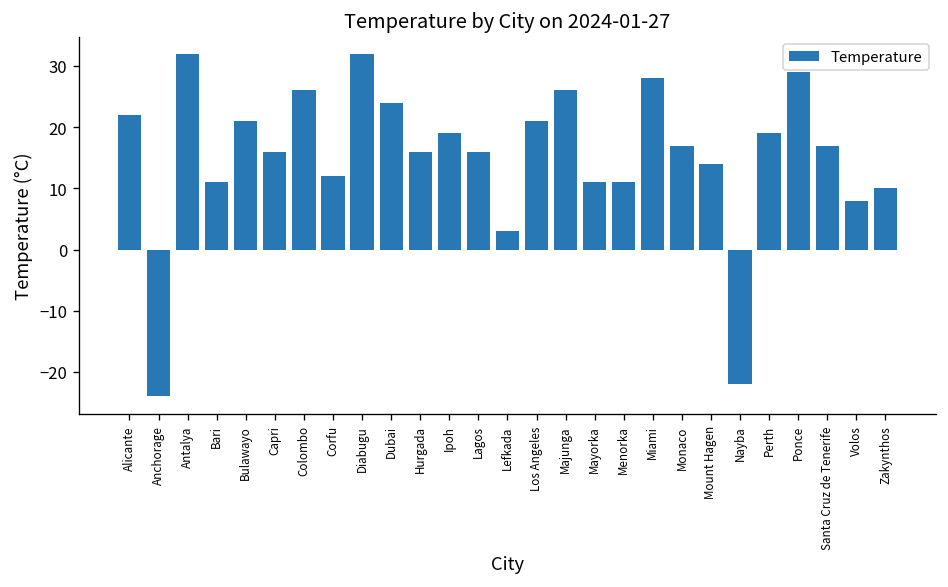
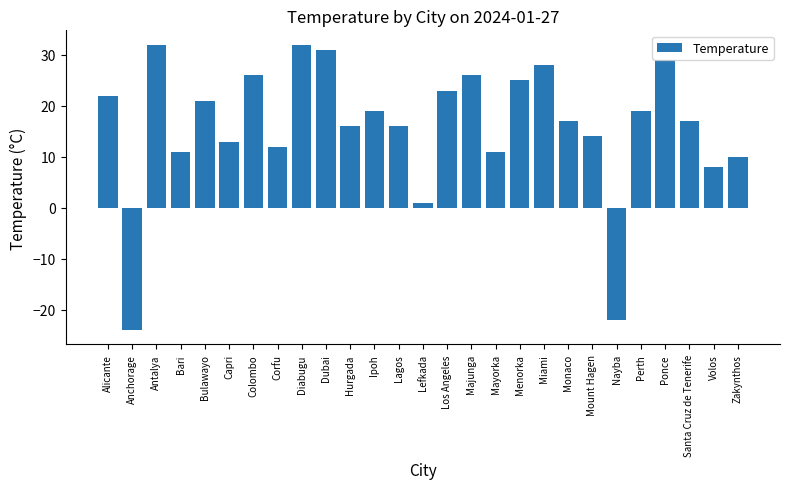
  {
    "Alicante": 22,
    "Anchorage": -24,
    "Antalya": 32,
    "Bari": 11,
    "Bulawayo": 21,
-   "Capri": 16,
+   "Capri": 13,
    "Colombo": 26,
    "Corfu": 12,
    "Diabugu": 32,
-   "Dubai": 24,
+   "Dubai": 31,
    "Hurgada": 16,
    "Ipoh": 19,
    "Lagos": 16,
-   "Lefkada": 3,
-   "Los Angeles": 21,
+   "Lefkada": 1,
+   "Los Angeles": 23,
    "Majunga": 26,
    "Mayorka": 11,
-   "Menorka": 11,
+   "Menorka": 25,
    "Miami": 28,
    "Monaco": 17,
    "Mount Hagen": 14,
    "Nayba": -22,
    "Perth": 19,
    "Ponce": 29,
    "Santa Cruz de Tenerife": 17,
    "Volos": 8,
    "Zakynthos": 10
  }
